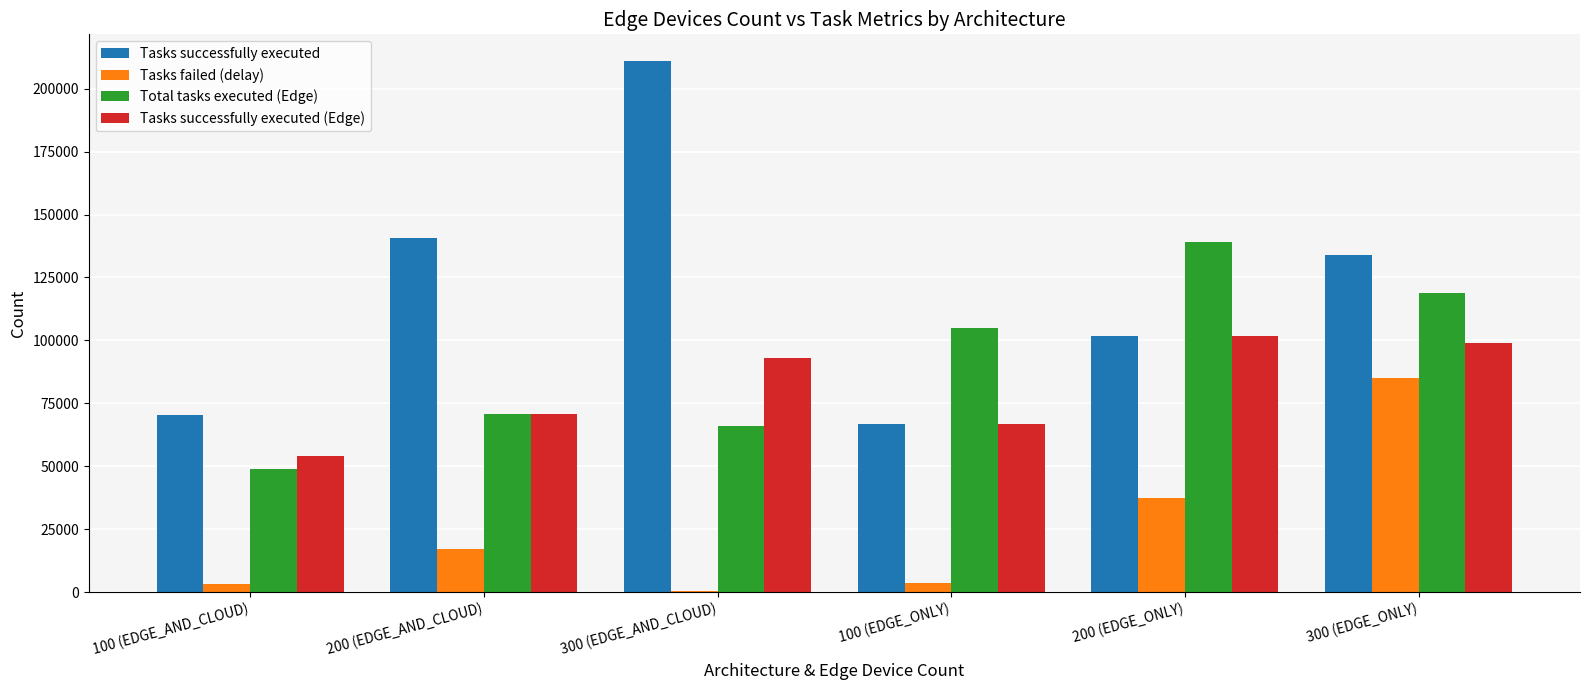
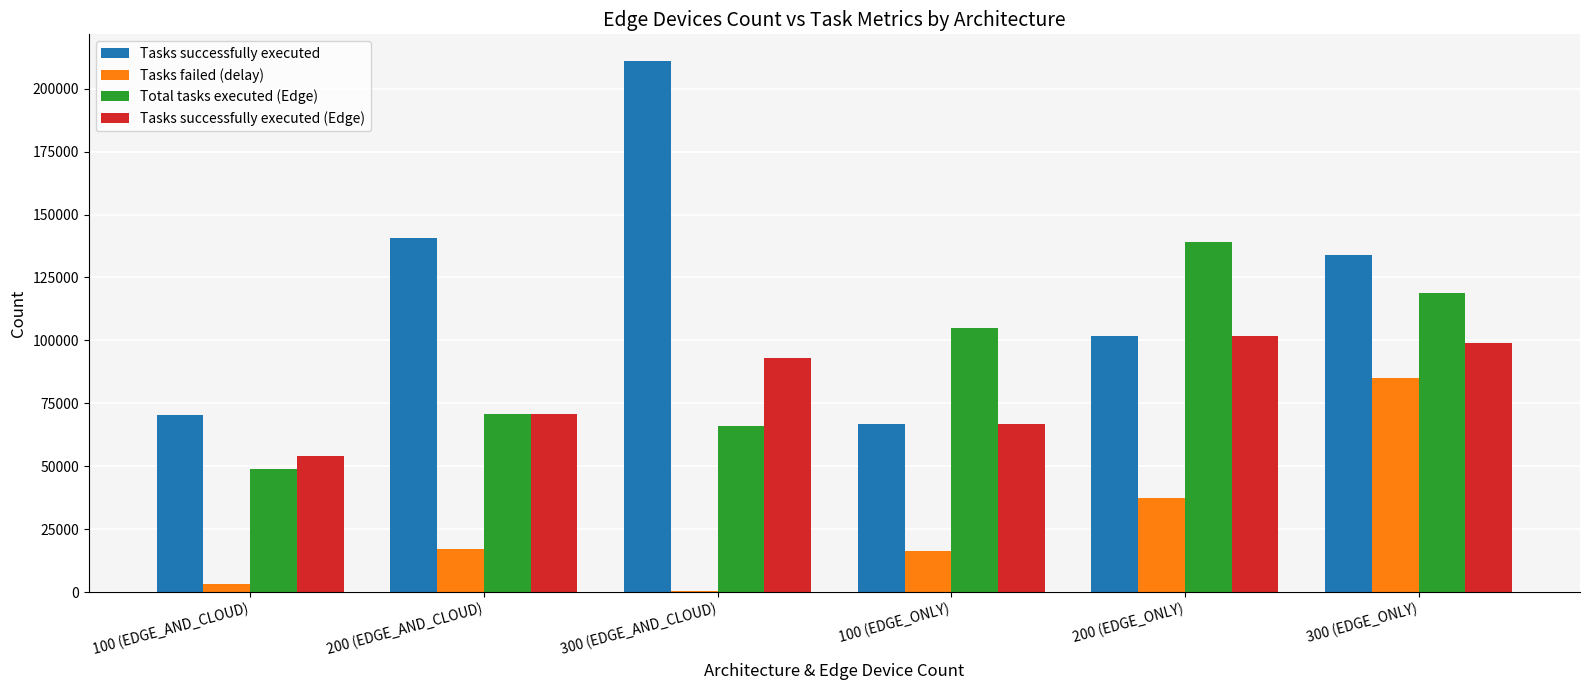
  {
    "Tasks successfully executed": {
      "100 (EDGE_AND_CLOUD)": 70000,
      "200 (EDGE_AND_CLOUD)": 141000,
      "300 (EDGE_AND_CLOUD)": 211000,
      "100 (EDGE_ONLY)": 67000,
      "200 (EDGE_ONLY)": 102000,
      "300 (EDGE_ONLY)": 134000
    },
    "Tasks failed (delay)": {
      "100 (EDGE_AND_CLOUD)": 3000,
      "200 (EDGE_AND_CLOUD)": 17000,
-     "100 (EDGE_ONLY)": 4000,
+     "100 (EDGE_ONLY)": 16000,
      "200 (EDGE_ONLY)": 37000,
      "300 (EDGE_ONLY)": 85000
    },
    "Total tasks executed (Edge)": {
      "100 (EDGE_AND_CLOUD)": 49000,
      "200 (EDGE_AND_CLOUD)": 71000,
      "300 (EDGE_AND_CLOUD)": 66000,
      "100 (EDGE_ONLY)": 105000,
      "200 (EDGE_ONLY)": 139000,
      "300 (EDGE_ONLY)": 119000
    },
    "Tasks successfully executed (Edge)": {
      "100 (EDGE_AND_CLOUD)": 54000,
      "200 (EDGE_AND_CLOUD)": 71000,
      "300 (EDGE_AND_CLOUD)": 93000,
      "100 (EDGE_ONLY)": 67000,
      "200 (EDGE_ONLY)": 102000,
      "300 (EDGE_ONLY)": 99000
    }
  }
